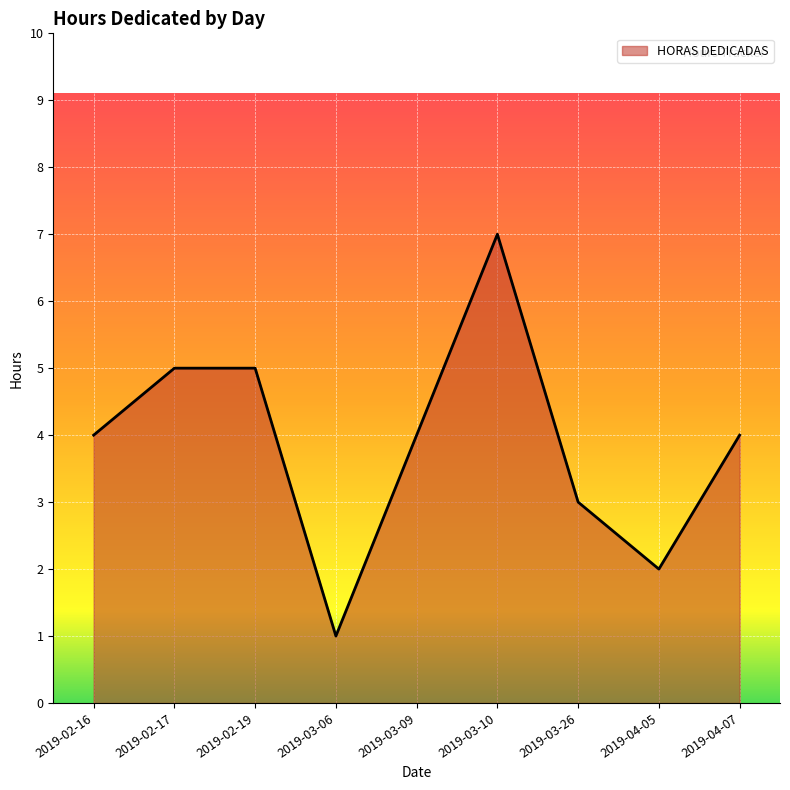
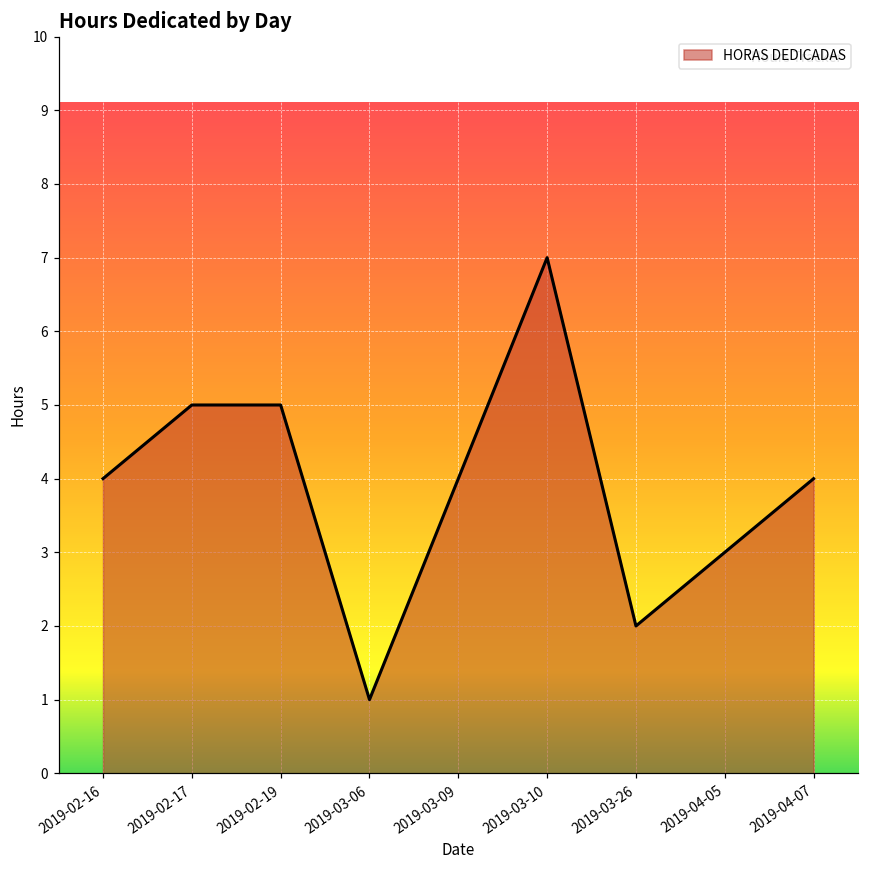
  {
    "2019-02-16": 4,
    "2019-02-17": 5,
    "2019-02-19": 5,
    "2019-03-06": 1,
    "2019-03-09": 4,
    "2019-03-10": 7,
-   "2019-03-26": 3,
-   "2019-04-05": 2,
+   "2019-03-26": 2,
+   "2019-04-05": 3,
    "2019-04-07": 4
  }
